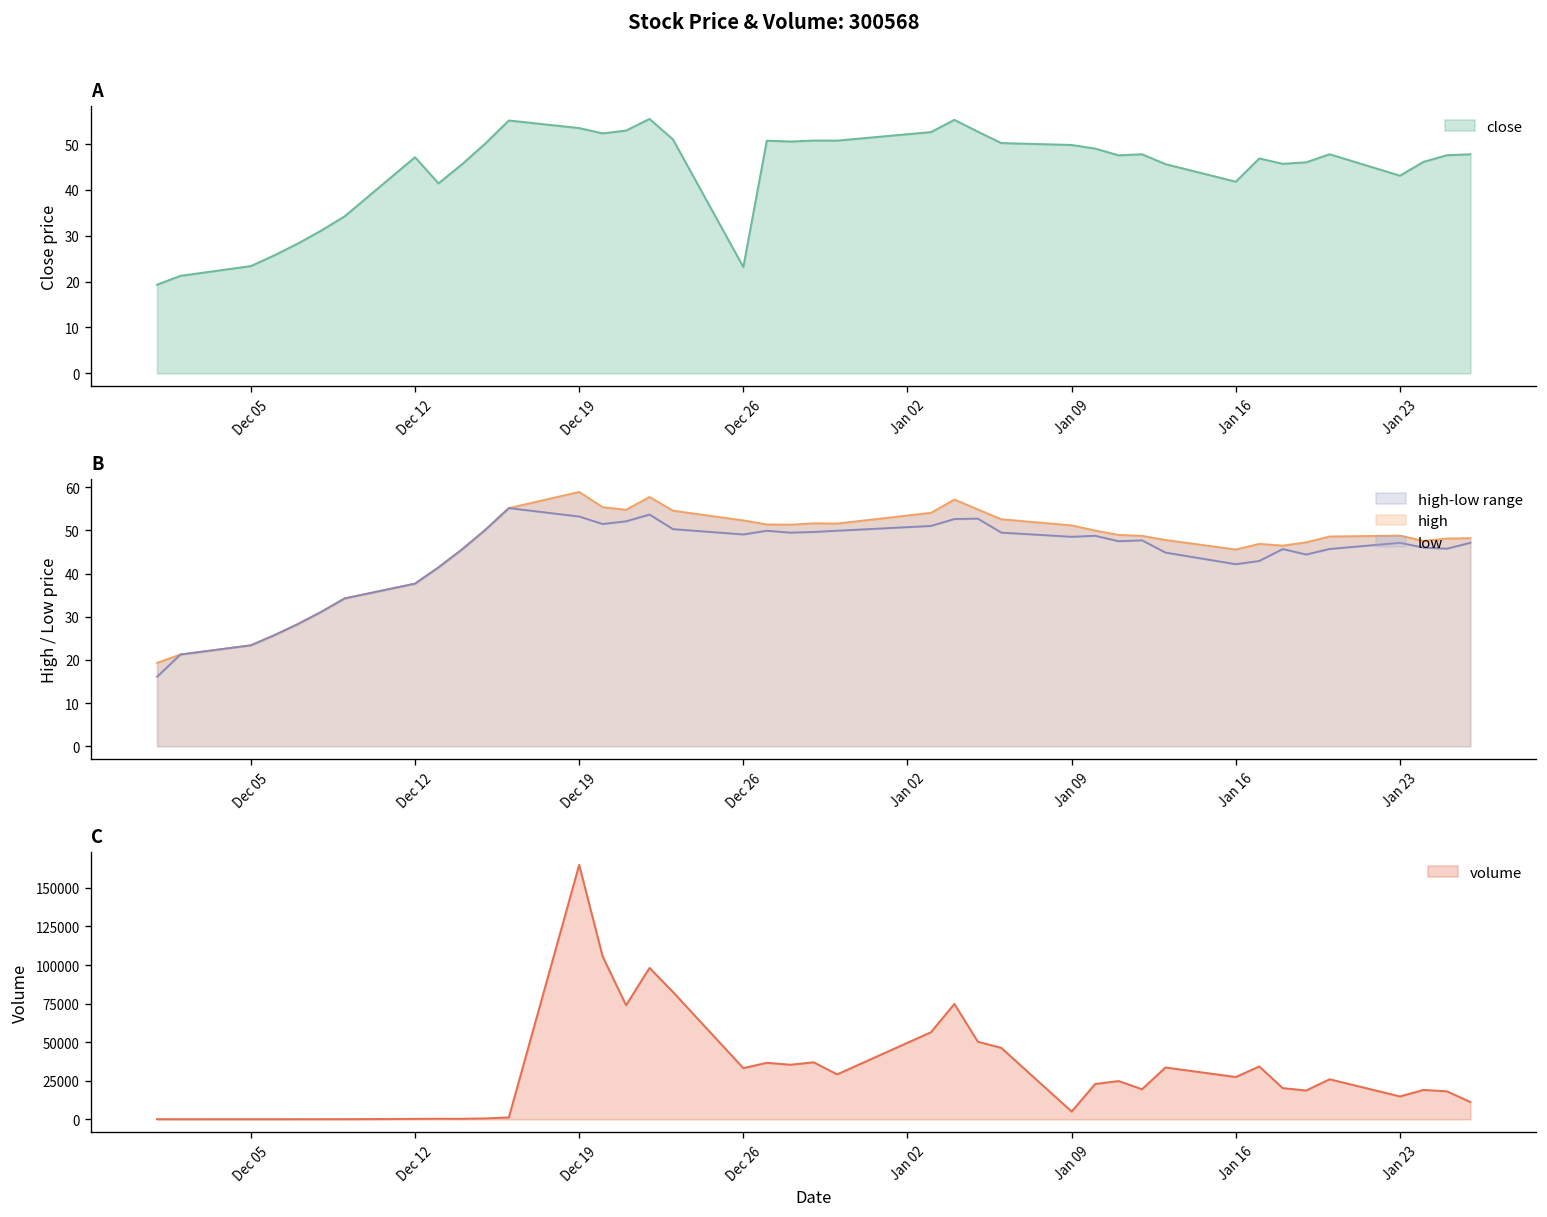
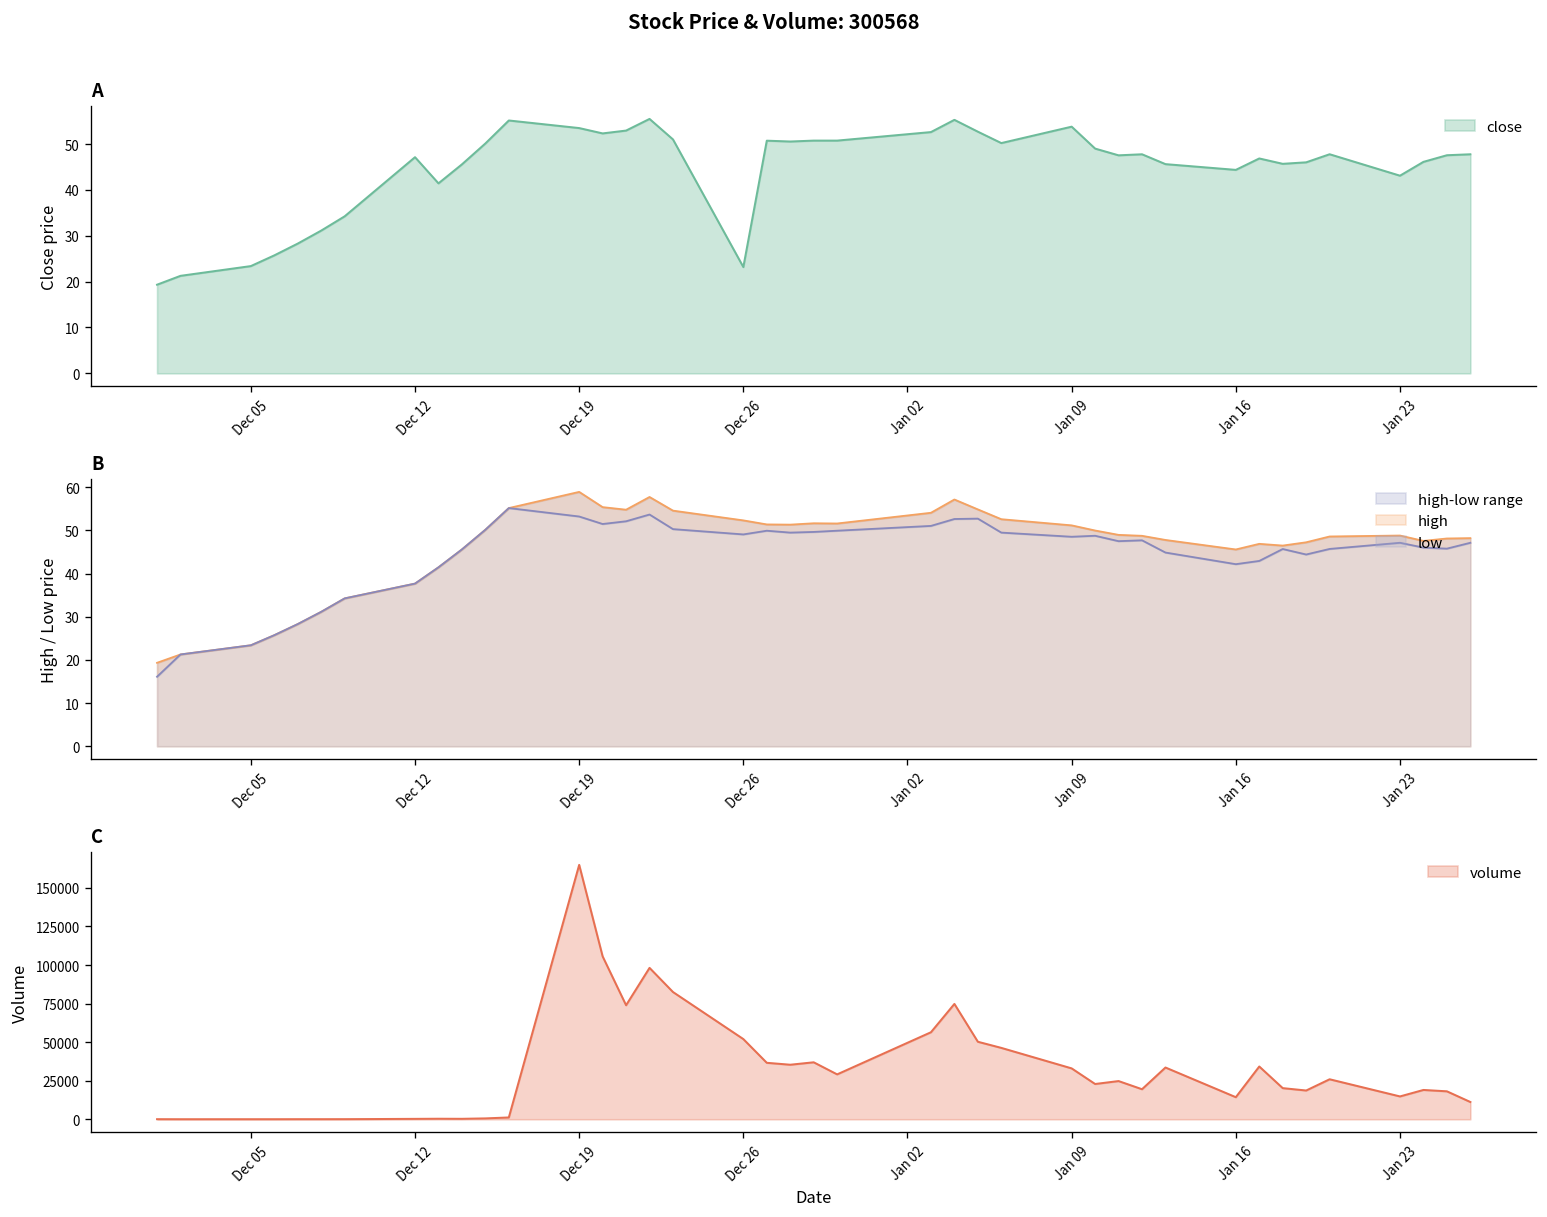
  {
    "A": {
      "Dec 05": 23,
      "Dec 12": 47,
      "Dec 19": 53,
      "Dec 26": 23,
-     "Jan 09": 50,
-     "Jan 16": 42,
+     "Jan 09": 54,
+     "Jan 16": 44,
      "Jan 23": 43
    },
    "C": {
      "Dec 05": 0,
      "Dec 12": 0,
      "Dec 19": 165000,
-     "Dec 26": 33000,
-     "Jan 09": 5000,
-     "Jan 16": 27000,
+     "Dec 26": 52000,
+     "Jan 09": 33000,
+     "Jan 16": 14000,
      "Jan 23": 15000
    }
  }
